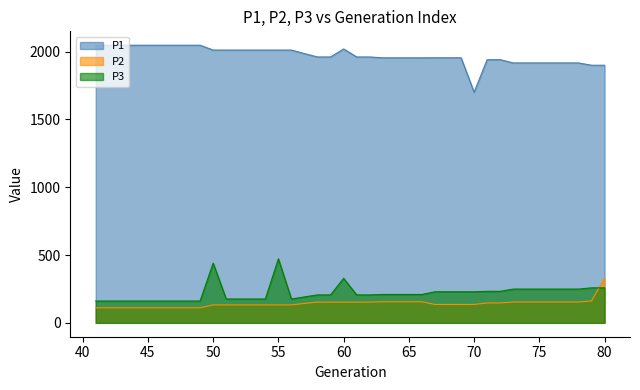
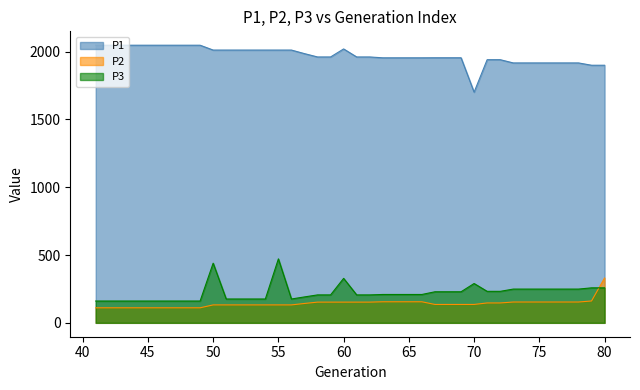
  {
    "P1": {
      "45": 2050,
      "50": 2010,
      "55": 2010,
      "60": 2020,
      "65": 1950,
      "70": 1700,
      "75": 1920,
      "80": 1900
    },
    "P2": {
      "45": 110,
      "50": 130,
      "55": 130,
      "60": 150,
      "65": 160,
      "70": 140,
      "75": 150,
      "80": 330
    },
    "P3": {
      "45": 160,
      "50": 440,
      "55": 470,
      "60": 330,
      "65": 210,
-     "70": 230,
+     "70": 290,
      "75": 250,
      "80": 260
    }
  }
